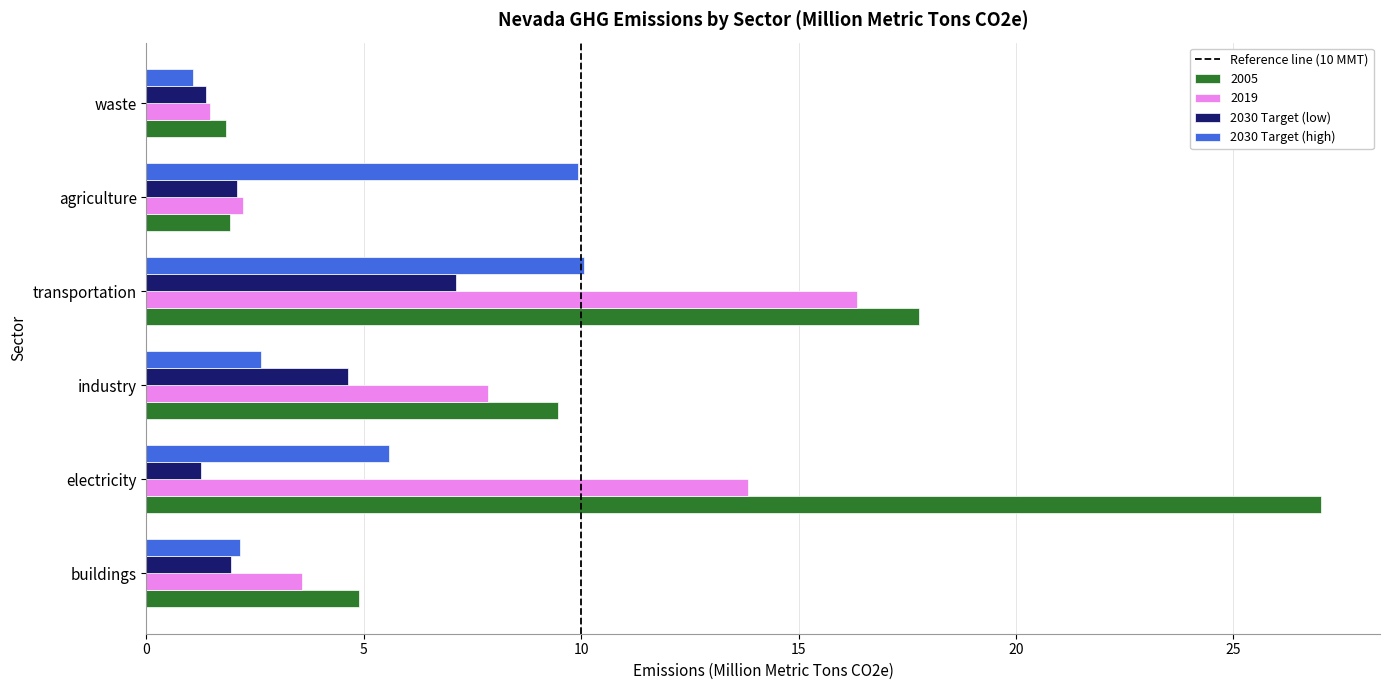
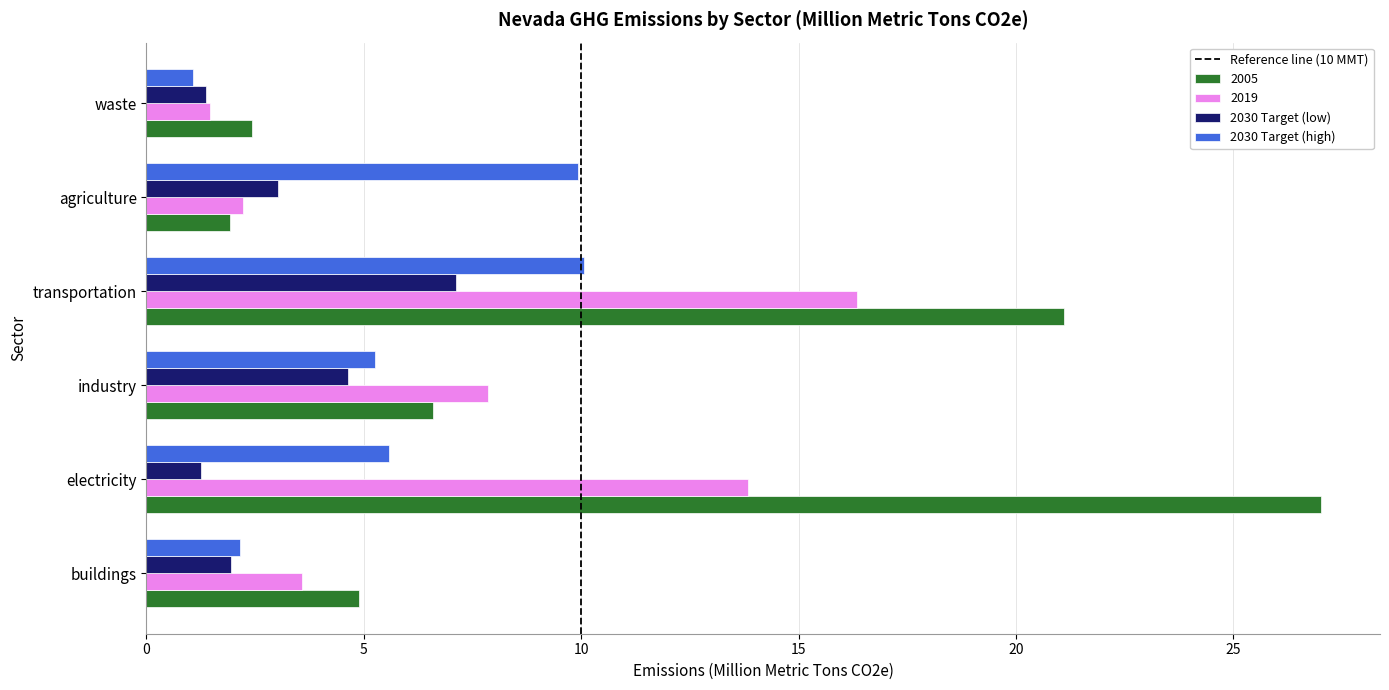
  {
    "2005": {
-     "waste": 1.8,
+     "waste": 2.4,
      "agriculture": 1.9,
-     "transportation": 17.8,
-     "industry": 9.5,
+     "transportation": 21.1,
+     "industry": 6.6,
      "electricity": 27.0,
      "buildings": 4.9
    },
    "2019": {
      "waste": 1.5,
      "agriculture": 2.2,
      "transportation": 16.3,
      "industry": 7.9,
      "electricity": 13.8,
      "buildings": 3.6
    },
    "2030 Target (low)": {
      "waste": 1.4,
-     "agriculture": 2.1,
+     "agriculture": 3.0,
      "transportation": 7.1,
      "industry": 4.6,
      "electricity": 1.3,
      "buildings": 1.9
    },
    "2030 Target (high)": {
      "waste": 1.1,
      "agriculture": 9.9,
      "transportation": 10.1,
-     "industry": 2.6,
+     "industry": 5.3,
      "electricity": 5.6,
      "buildings": 2.1
    }
  }
